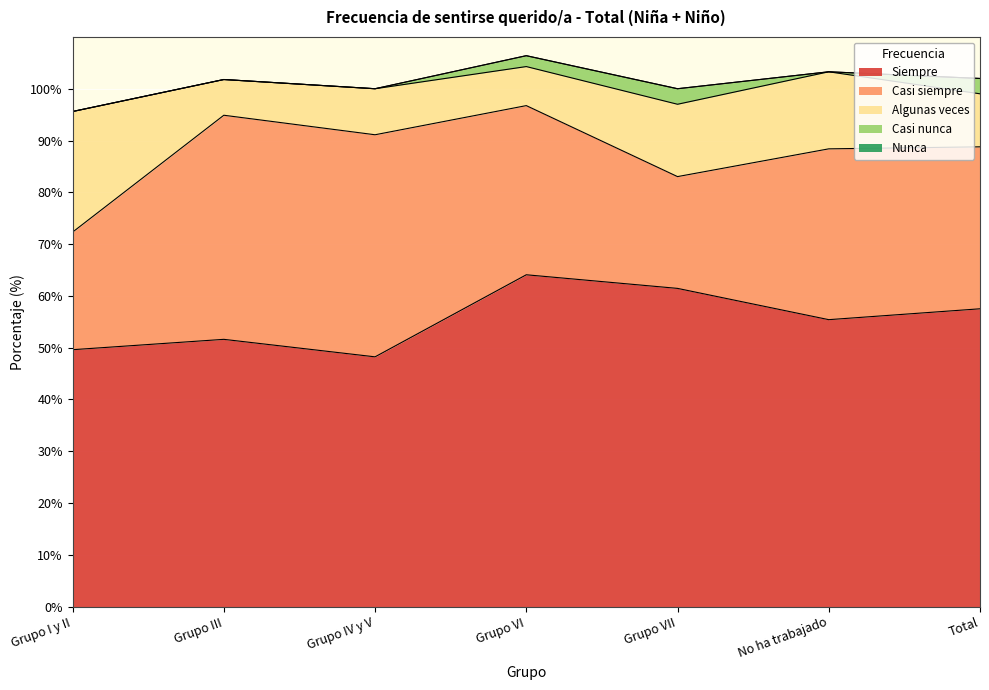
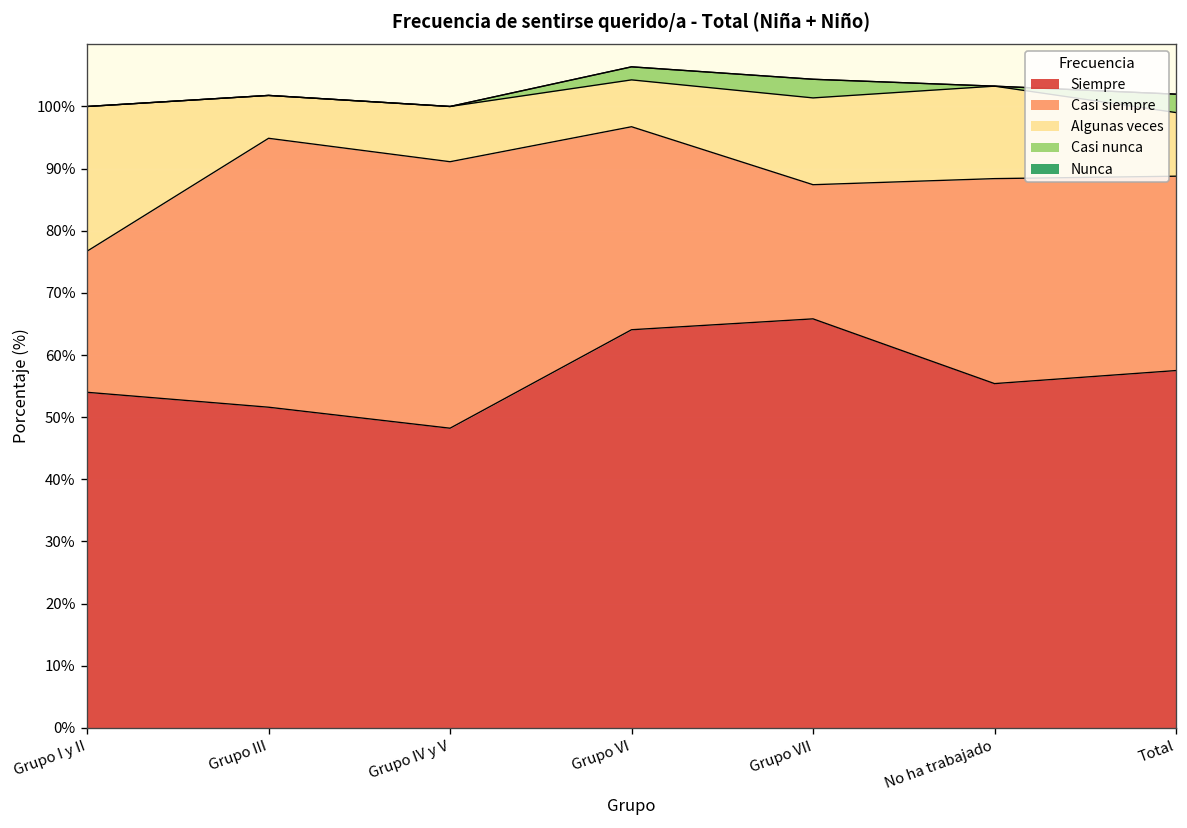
  {
    "Siempre": {
-     "Grupo I y II": "50%",
+     "Grupo I y II": "54%",
      "Grupo III": "52%",
      "Grupo IV y V": "48%",
      "Grupo VI": "64%",
-     "Grupo VII": "61%",
+     "Grupo VII": "66%",
      "No ha trabajado": "55%",
      "Total": "58%"
    },
    "Casi siempre": {
      "Grupo I y II": "23%",
      "Grupo III": "43%",
      "Grupo IV y V": "43%",
      "Grupo VI": "33%",
      "Grupo VII": "22%",
      "No ha trabajado": "33%",
      "Total": "31%"
    },
    "Algunas veces": {
      "Grupo VI": "8%",
      "Grupo VII": "14%",
      "Total": "10%"
    }
  }
